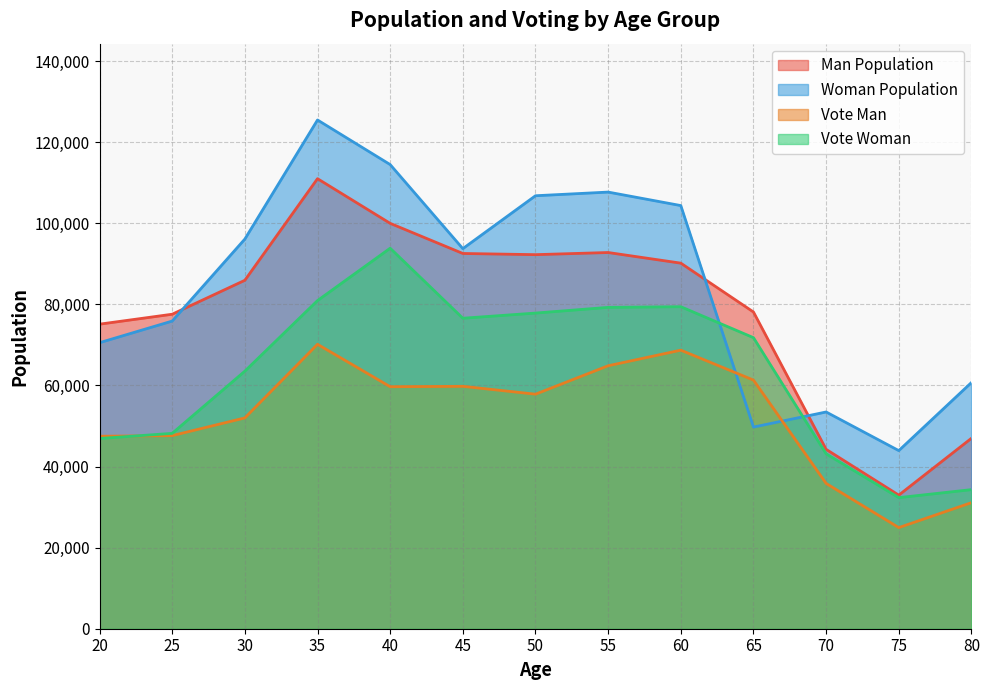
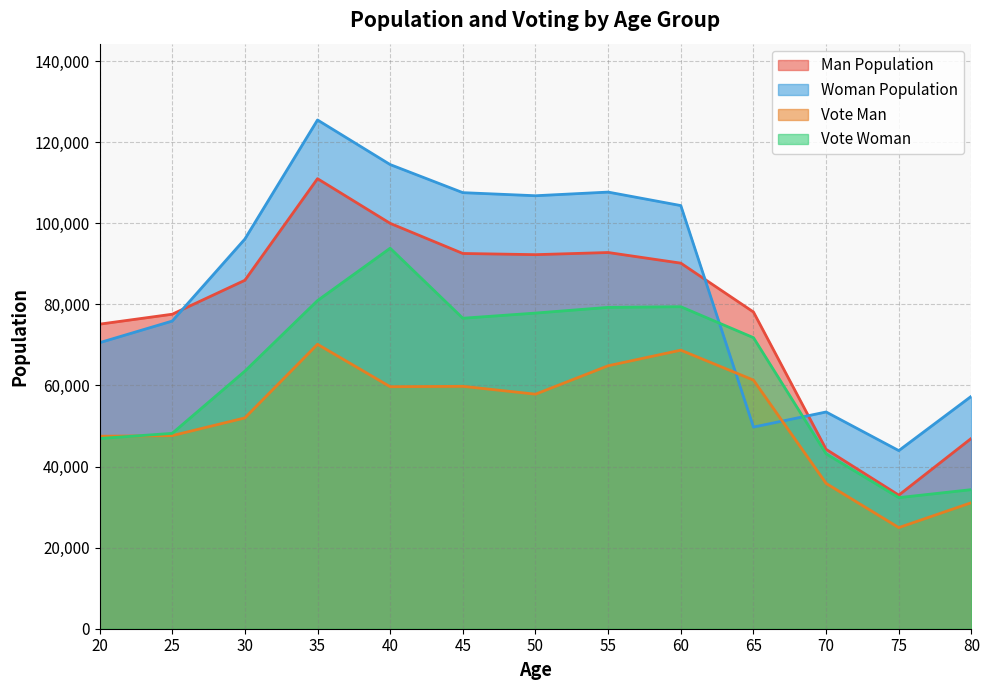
  {
    "Woman Population": {
      "20": "71,000",
      "25": "76,000",
      "30": "96,000",
      "35": "125,000",
      "40": "114,000",
-     "45": "94,000",
+     "45": "108,000",
      "50": "107,000",
      "55": "108,000",
      "60": "104,000",
      "65": "50,000",
      "70": "53,000",
      "75": "44,000",
-     "80": "61,000"
+     "80": "57,000"
    },
    "Vote Woman": {
      "30": "64,000",
      "35": "81,000",
      "40": "94,000",
      "45": "77,000",
      "50": "78,000",
      "55": "79,000",
      "60": "79,000",
      "65": "72,000",
      "70": "43,000",
      "80": "34,000"
    }
  }
